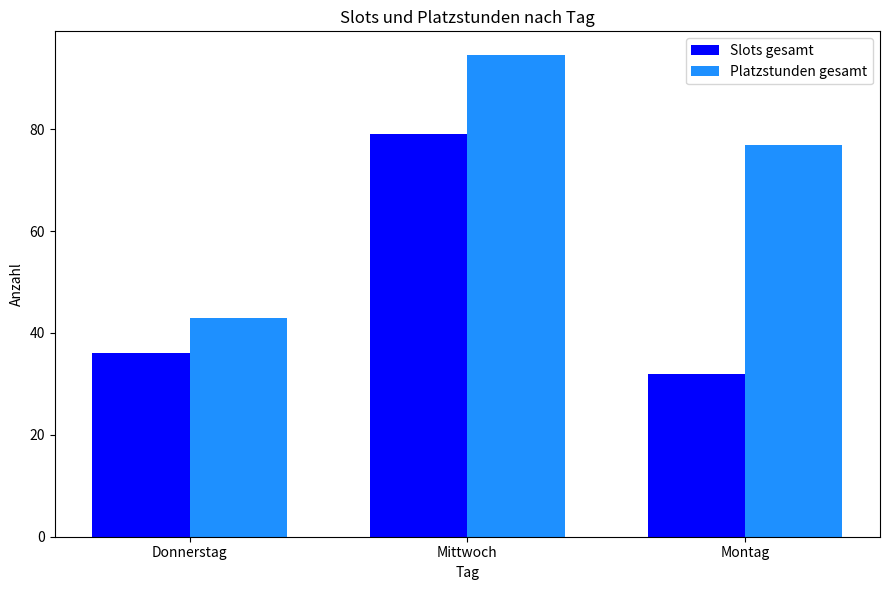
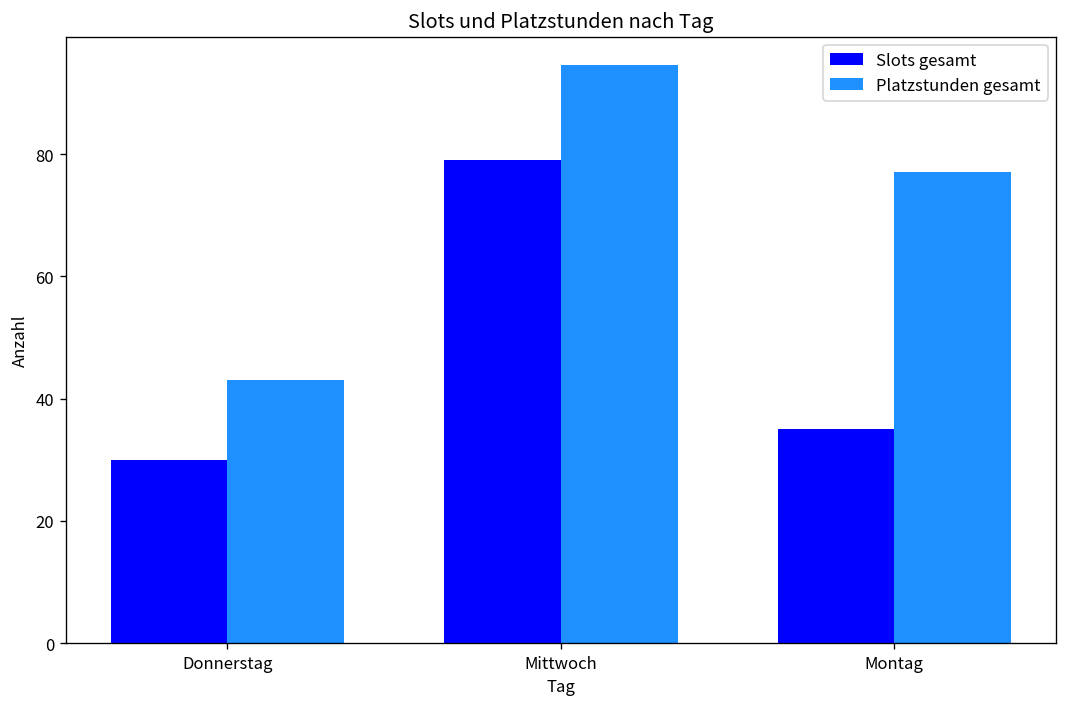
  {
    "Slots gesamt": {
-     "Donnerstag": 36,
+     "Donnerstag": 30,
      "Mittwoch": 79,
-     "Montag": 32
+     "Montag": 35
    },
    "Platzstunden gesamt": {
      "Donnerstag": 43,
      "Mittwoch": 95,
      "Montag": 77
    }
  }
